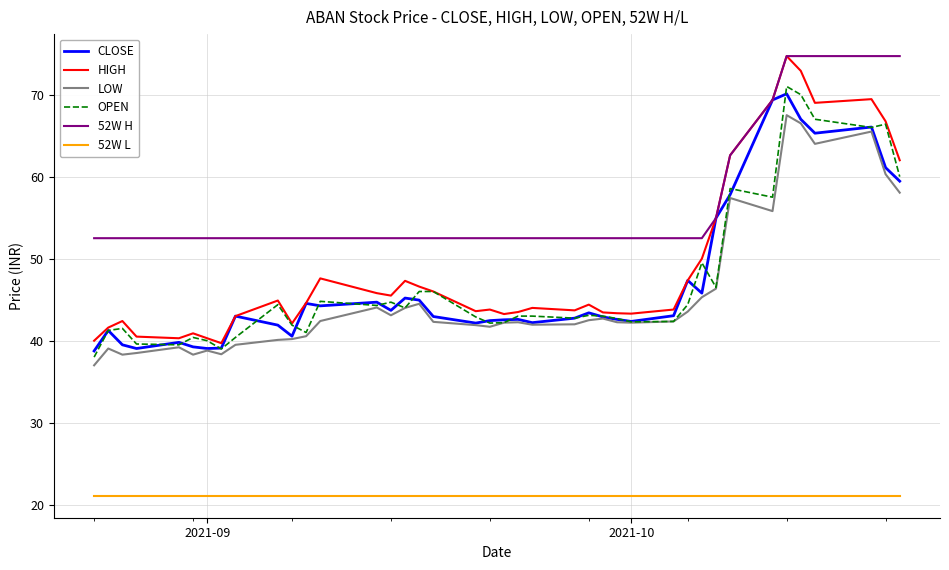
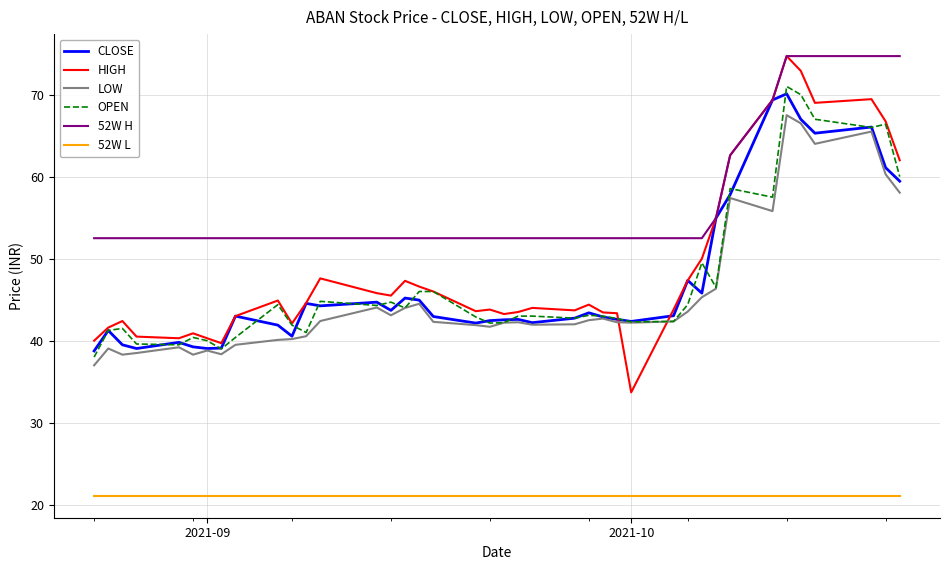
  {
    "HIGH": {
-     "2021-10": 43
+     "2021-10": 34
    },
    "52W H": {
      "2021-09": 53,
      "2021-10": 53
    },
    "52W L": {
      "2021-09": 21,
      "2021-10": 21
    }
  }
